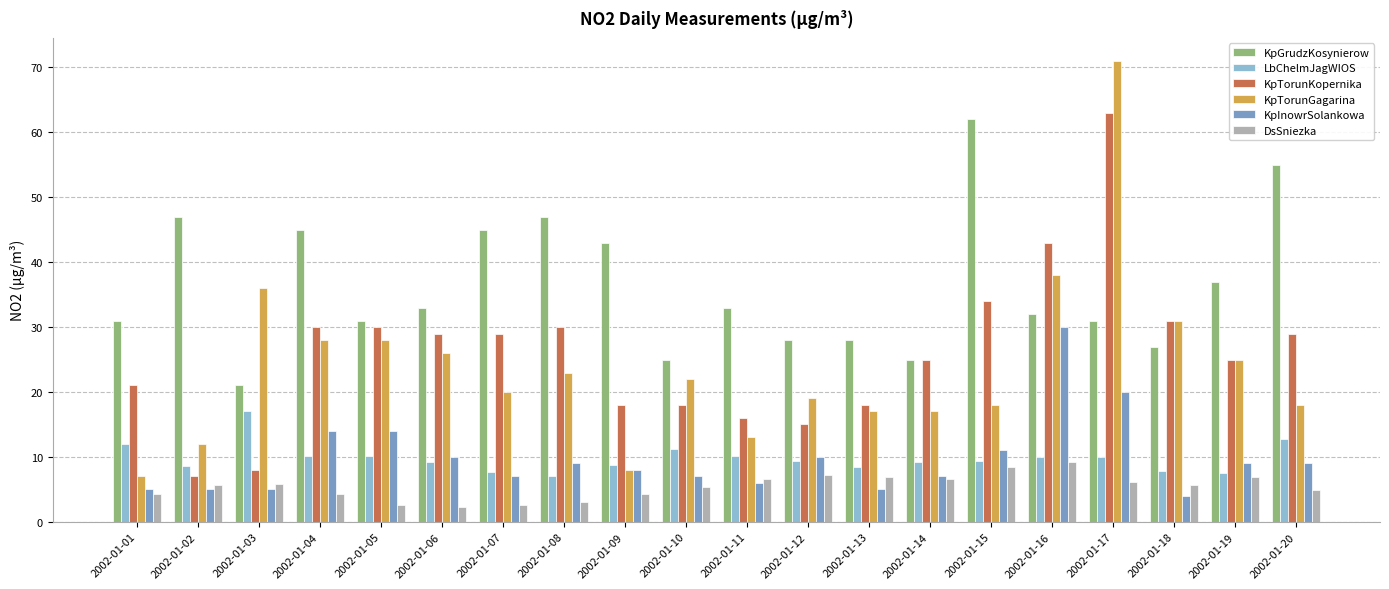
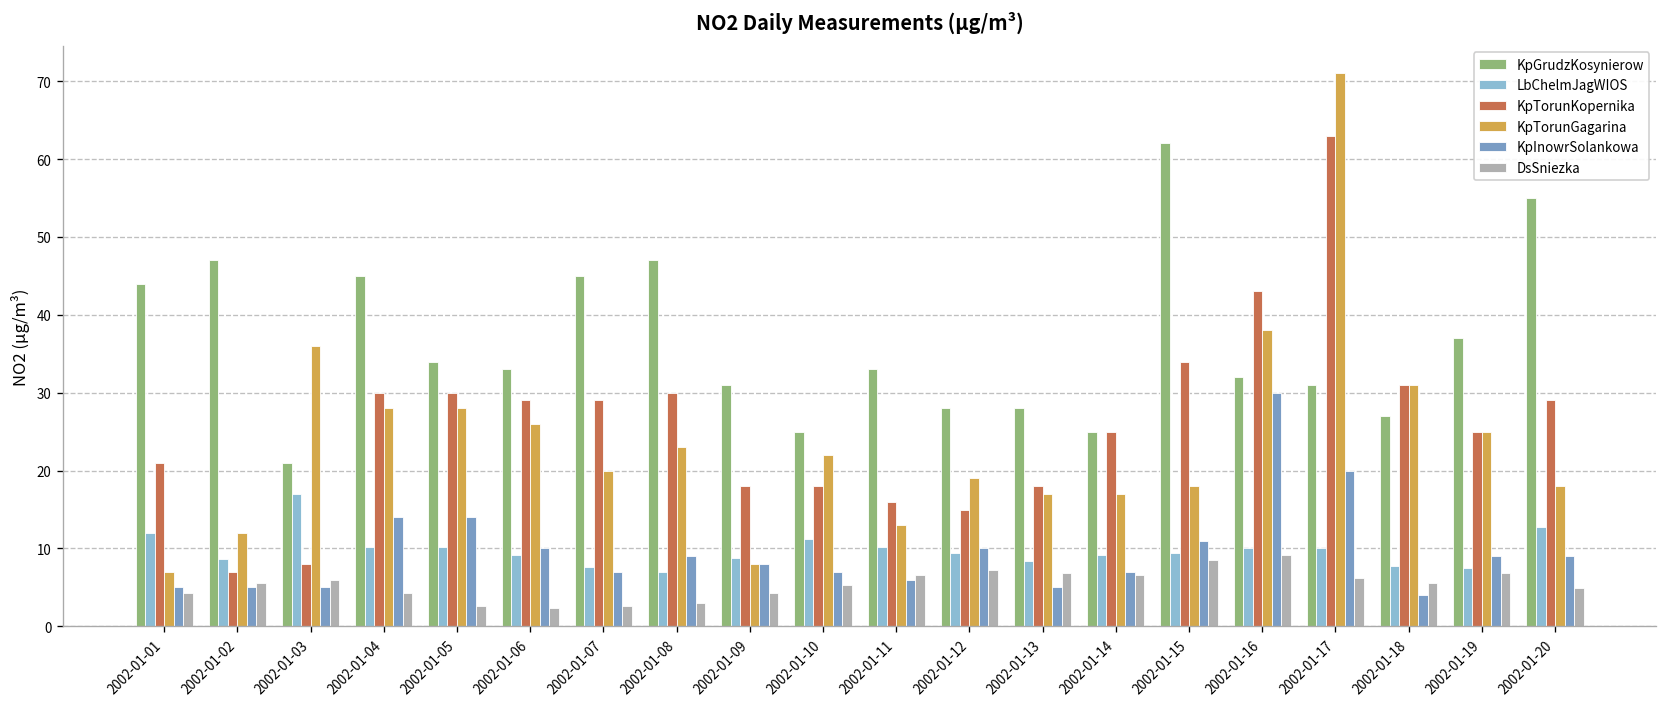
  {
    "KpGrudzKosynierow": {
-     "2002-01-01": 31,
+     "2002-01-01": 44,
      "2002-01-02": 47,
      "2002-01-03": 21,
      "2002-01-04": 45,
-     "2002-01-05": 31,
+     "2002-01-05": 34,
      "2002-01-06": 33,
      "2002-01-07": 45,
      "2002-01-08": 47,
-     "2002-01-09": 43,
+     "2002-01-09": 31,
      "2002-01-10": 25,
      "2002-01-11": 33,
      "2002-01-12": 28,
      "2002-01-13": 28,
      "2002-01-14": 25,
      "2002-01-15": 62,
      "2002-01-16": 32,
      "2002-01-17": 31,
      "2002-01-18": 27,
      "2002-01-19": 37,
      "2002-01-20": 55
    }
  }
